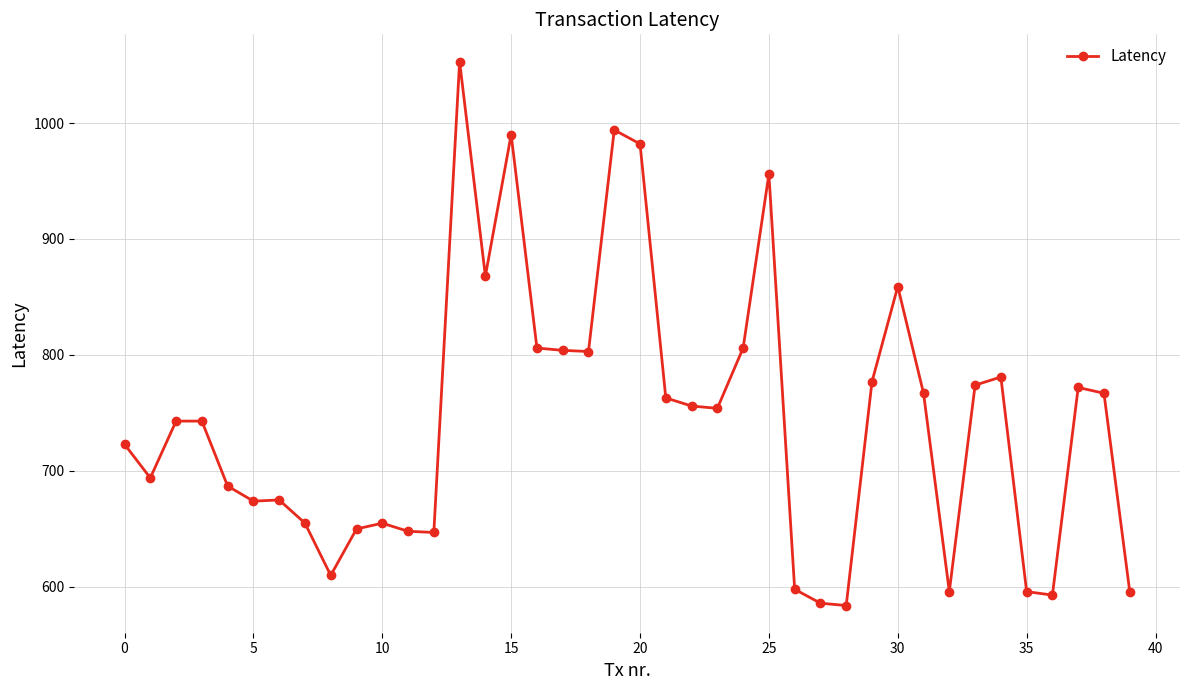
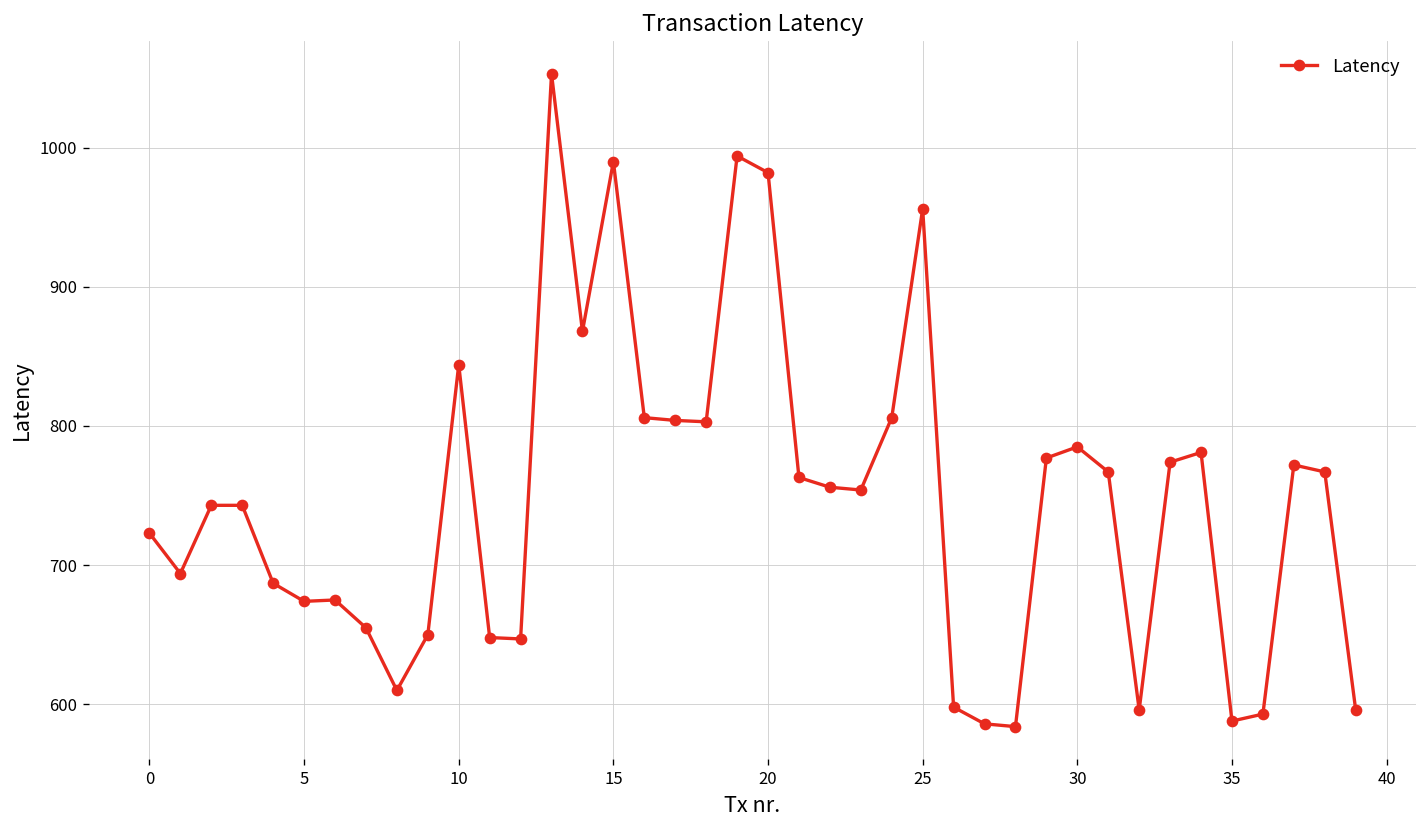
  {
    "0": 723,
    "5": 674,
-   "10": 655,
+   "10": 844,
    "15": 990,
    "20": 982,
    "25": 956,
-   "30": 859,
-   "35": 596
+   "30": 785,
+   "35": 588
  }
